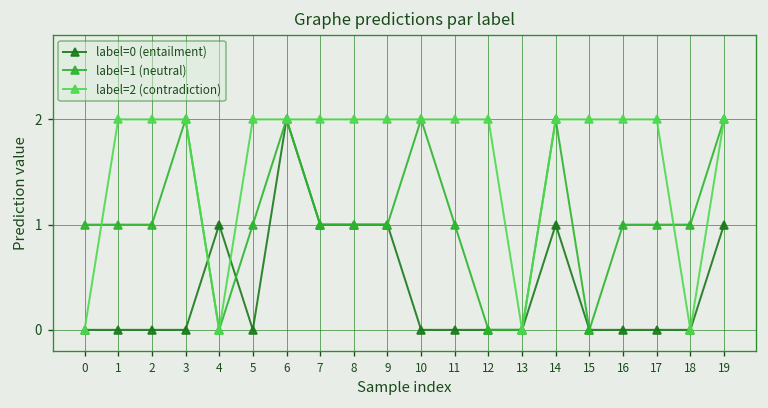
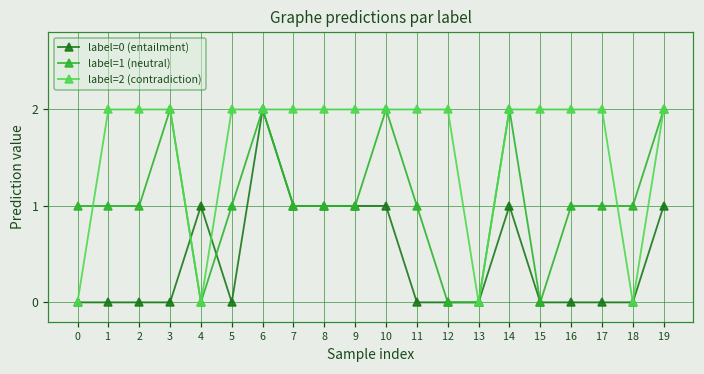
  {
    "label=0 (entailment)": {
      "1": 0,
      "2": 0,
      "3": 0,
      "4": 1,
      "5": 0,
-     "10": 0,
+     "10": 1,
      "11": 0,
      "14": 1,
      "16": 0,
      "17": 0,
      "19": 1
    }
  }
